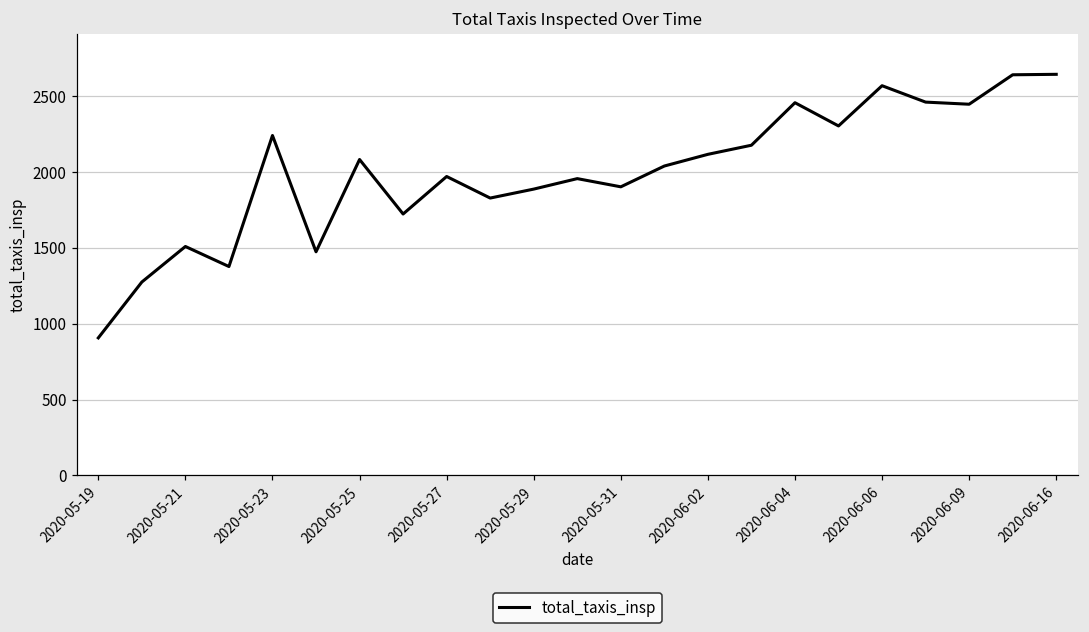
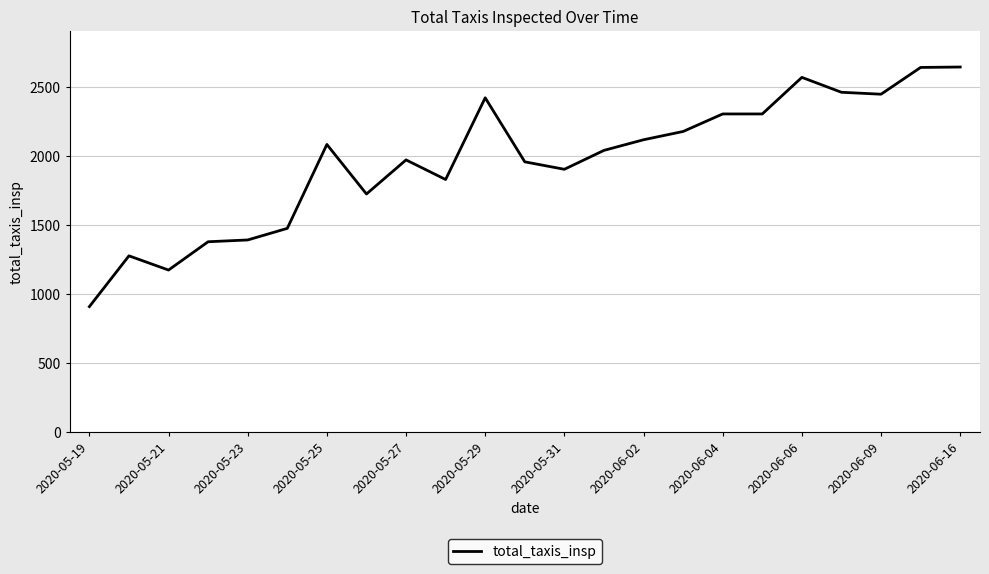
  {
    "2020-05-19": 910,
-   "2020-05-21": 1510,
-   "2020-05-23": 2240,
+   "2020-05-21": 1170,
+   "2020-05-23": 1390,
    "2020-05-25": 2080,
    "2020-05-27": 1970,
-   "2020-05-29": 1890,
+   "2020-05-29": 2420,
    "2020-05-31": 1900,
    "2020-06-02": 2120,
-   "2020-06-04": 2460,
+   "2020-06-04": 2300,
    "2020-06-06": 2570,
    "2020-06-09": 2450,
    "2020-06-16": 2640
  }
